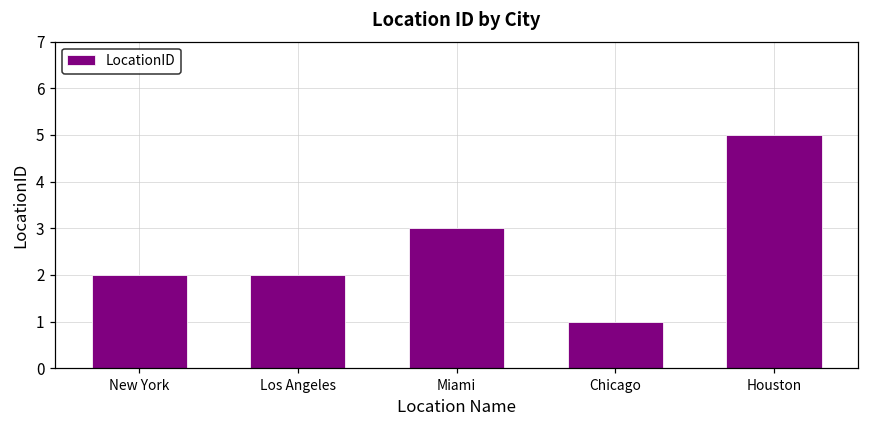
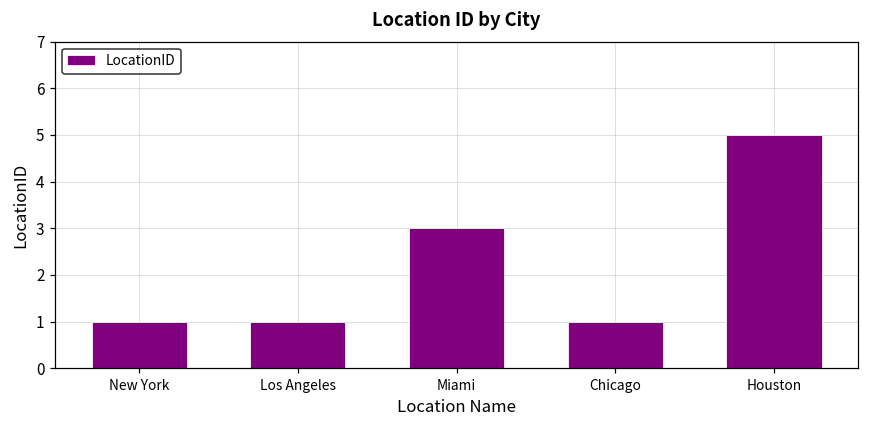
  {
-   "New York": 2,
-   "Los Angeles": 2,
+   "New York": 1,
+   "Los Angeles": 1,
    "Miami": 3,
    "Chicago": 1,
    "Houston": 5
  }
